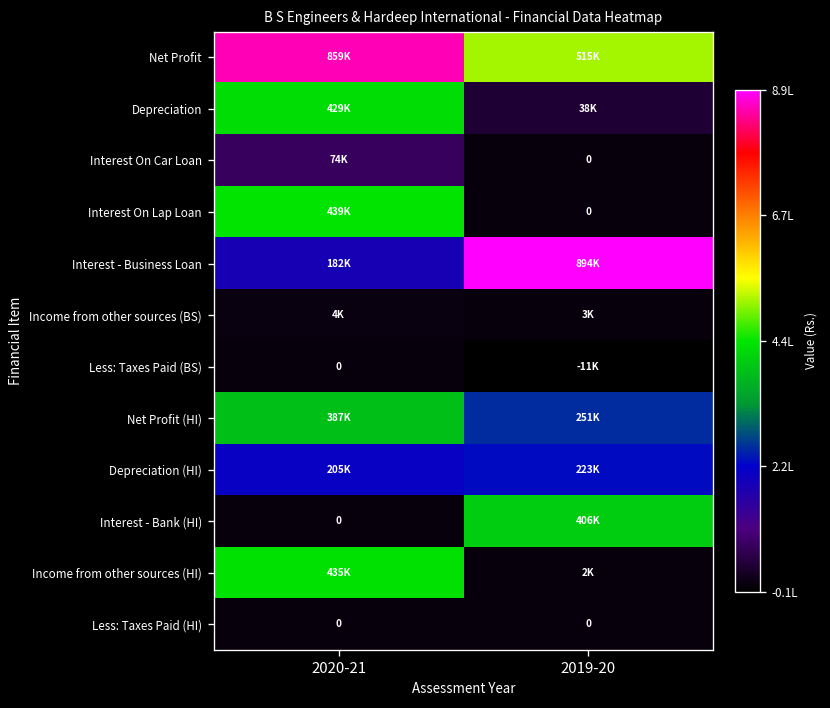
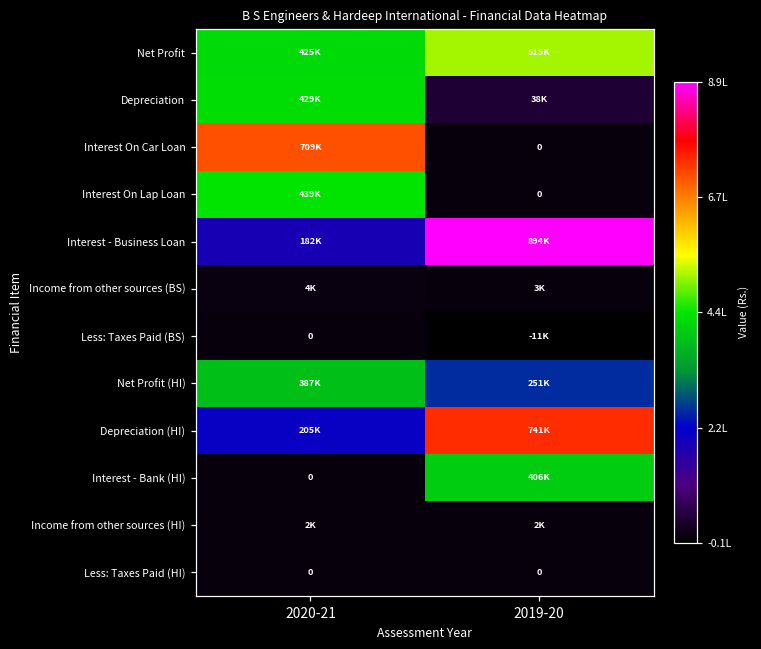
  {
    "Net Profit": {
-     "2020-21": "859K",
+     "2020-21": "425K",
      "2019-20": "515K"
    },
    "Depreciation": {
      "2020-21": "429K",
      "2019-20": "38K"
    },
    "Interest On Car Loan": {
-     "2020-21": "74K",
+     "2020-21": "709K",
      "2019-20": "0"
    },
    "Interest On Lap Loan": {
      "2020-21": "439K",
      "2019-20": "0"
    },
    "Interest - Business Loan": {
      "2020-21": "182K",
      "2019-20": "894K"
    },
    "Income from other sources (BS)": {
      "2020-21": "4K",
      "2019-20": "3K"
    },
    "Less: Taxes Paid (BS)": {
      "2020-21": "0",
      "2019-20": "-11K"
    },
    "Net Profit (HI)": {
      "2020-21": "387K",
      "2019-20": "251K"
    },
    "Depreciation (HI)": {
      "2020-21": "205K",
-     "2019-20": "223K"
+     "2019-20": "741K"
    },
    "Interest - Bank (HI)": {
      "2020-21": "0",
      "2019-20": "406K"
    },
    "Income from other sources (HI)": {
-     "2020-21": "435K",
+     "2020-21": "2K",
      "2019-20": "2K"
    },
    "Less: Taxes Paid (HI)": {
      "2020-21": "0",
      "2019-20": "0"
    }
  }
